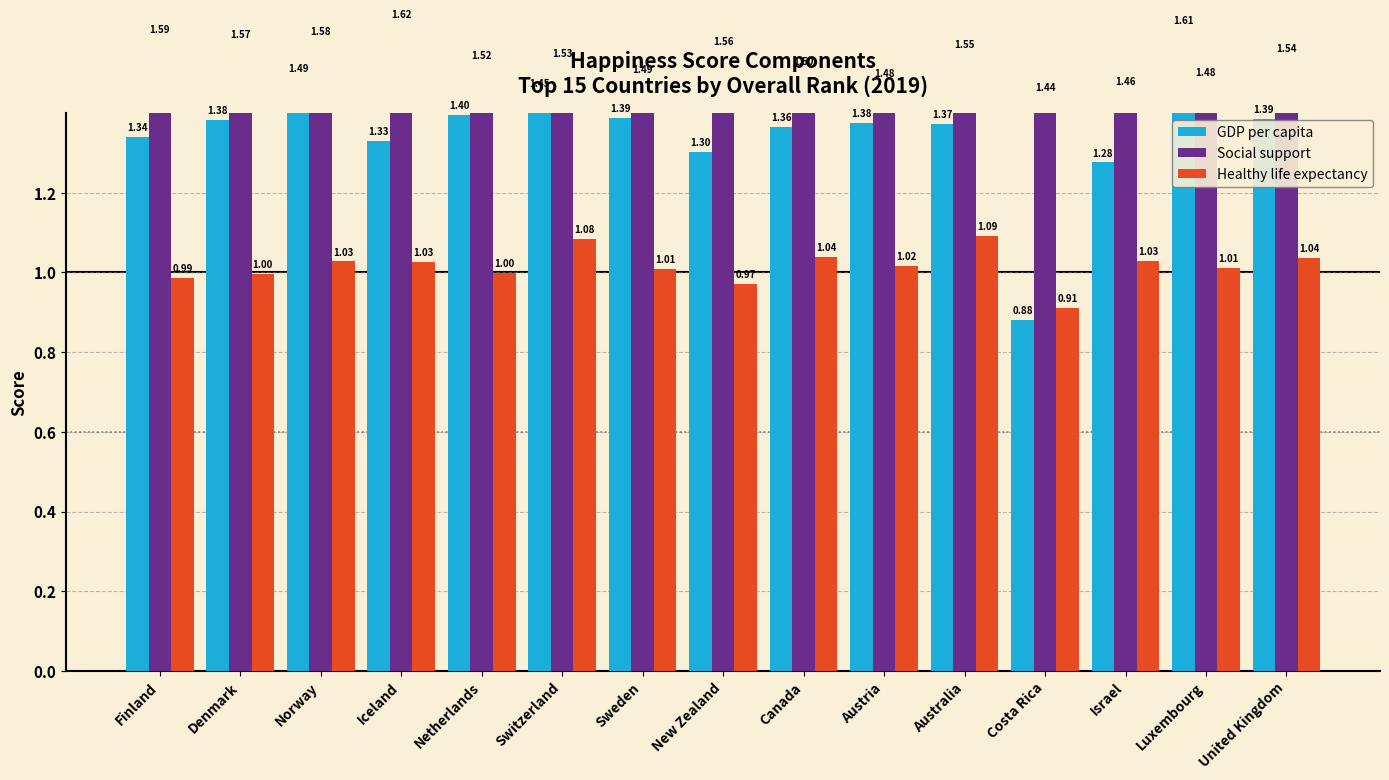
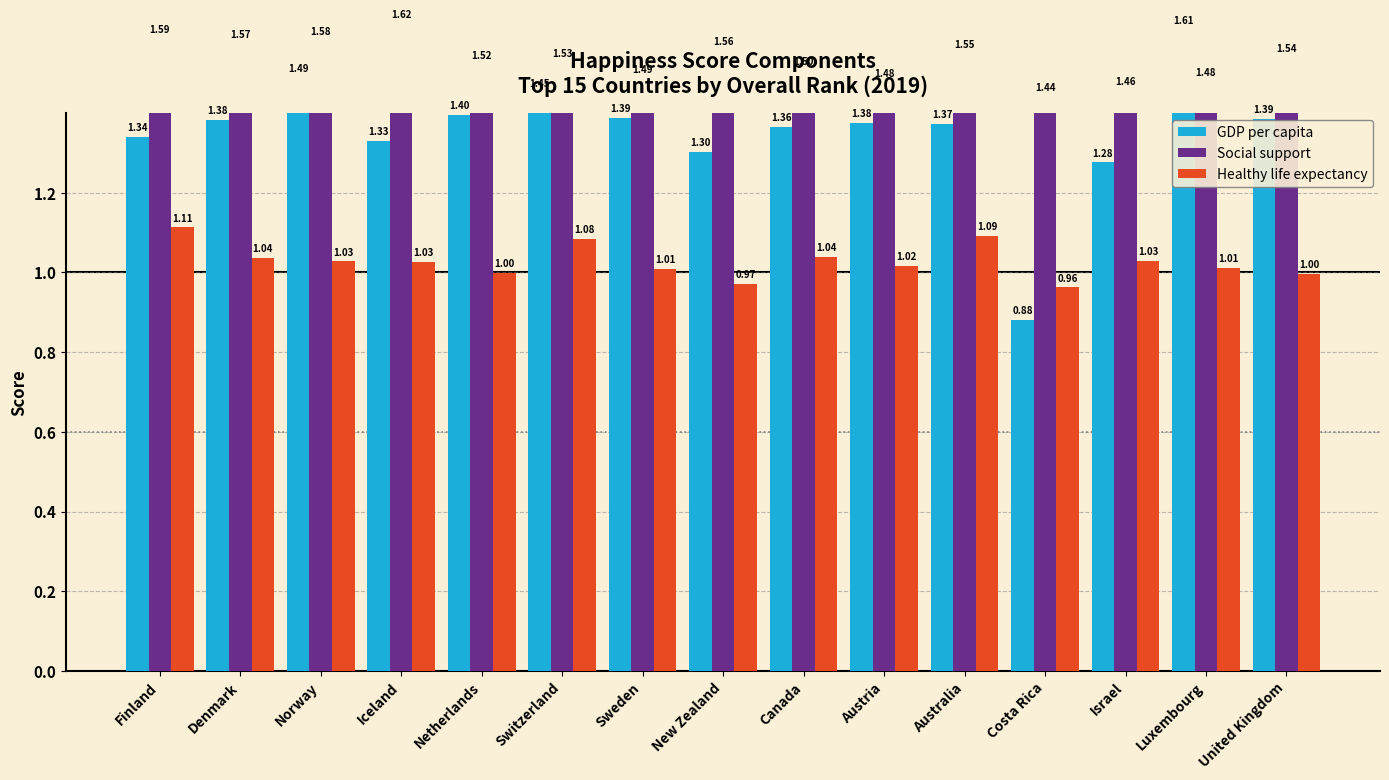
  {
    "GDP per capita": {
      "Finland": 1.34,
      "Denmark": 1.38,
      "Iceland": 1.33,
      "Netherlands": 1.40,
      "Sweden": 1.39,
      "New Zealand": 1.30,
      "Canada": 1.36,
      "Austria": 1.38,
      "Australia": 1.37,
      "Costa Rica": 0.88,
      "Israel": 1.28,
      "United Kingdom": 1.39
    },
    "Healthy life expectancy": {
-     "Finland": 0.99,
-     "Denmark": 1.00,
+     "Finland": 1.11,
+     "Denmark": 1.04,
      "Norway": 1.03,
      "Iceland": 1.03,
      "Netherlands": 1.00,
      "Switzerland": 1.08,
      "Sweden": 1.01,
      "New Zealand": 0.97,
      "Canada": 1.04,
      "Austria": 1.02,
      "Australia": 1.09,
-     "Costa Rica": 0.91,
+     "Costa Rica": 0.96,
      "Israel": 1.03,
      "Luxembourg": 1.01,
-     "United Kingdom": 1.04
+     "United Kingdom": 1.00
    }
  }
